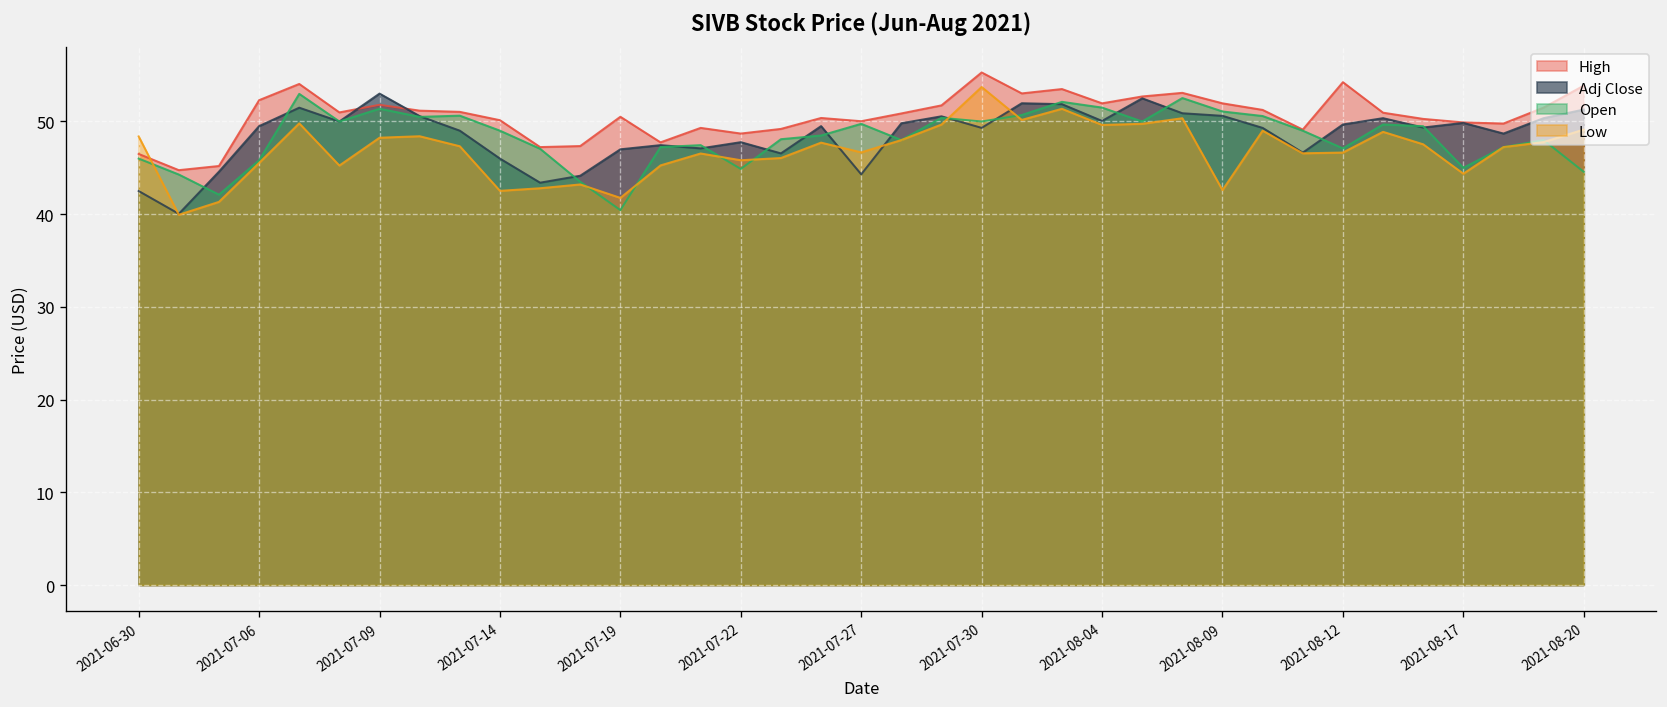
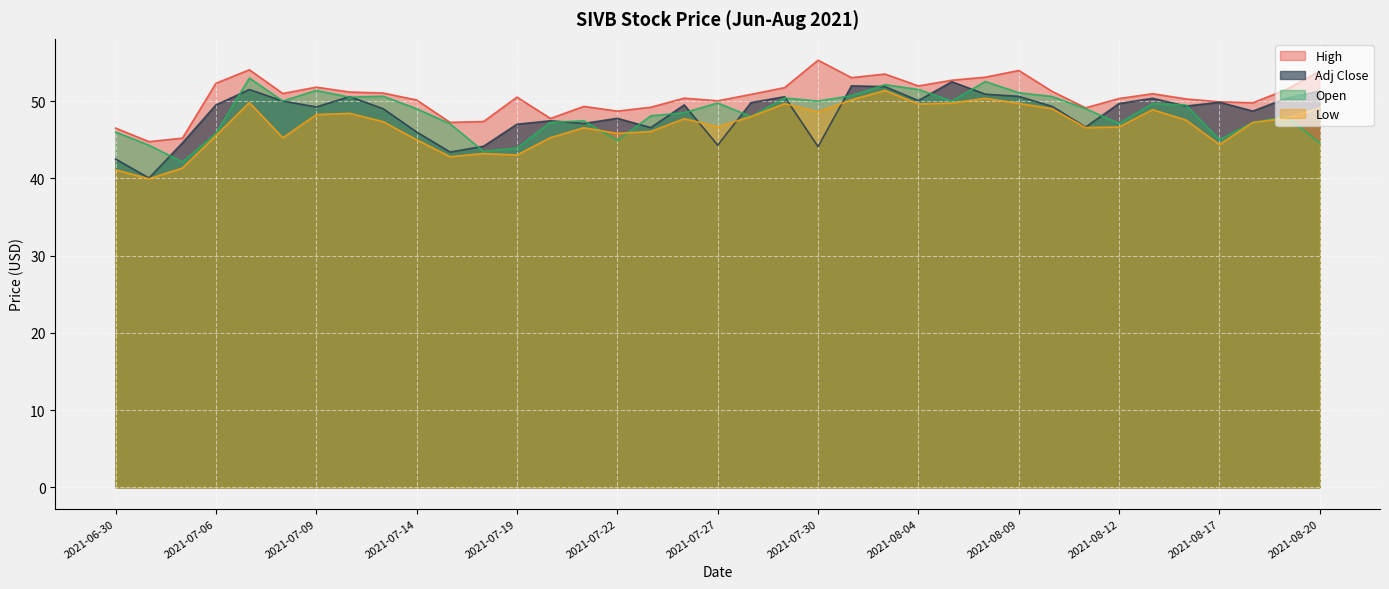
  {
    "High": {
      "2021-06-30": 47,
      "2021-07-06": 52,
      "2021-07-09": 52,
      "2021-07-14": 50,
      "2021-07-19": 51,
      "2021-07-22": 49,
      "2021-07-30": 55,
      "2021-08-04": 52,
-     "2021-08-09": 52,
-     "2021-08-12": 54
+     "2021-08-09": 54,
+     "2021-08-12": 50
    },
    "Adj Close": {
      "2021-06-30": 43,
      "2021-07-06": 50,
-     "2021-07-09": 53,
+     "2021-07-09": 49,
      "2021-07-14": 46,
      "2021-07-19": 47,
      "2021-07-22": 48,
      "2021-07-27": 44,
-     "2021-07-30": 49,
+     "2021-07-30": 44,
      "2021-08-04": 50,
      "2021-08-09": 51,
      "2021-08-12": 50
    },
    "Open": {
      "2021-06-30": 46,
      "2021-07-09": 51,
      "2021-07-14": 49,
-     "2021-07-19": 40,
+     "2021-07-19": 44,
      "2021-07-22": 45,
      "2021-07-30": 50,
      "2021-08-04": 52,
      "2021-08-09": 51,
      "2021-08-12": 47,
      "2021-08-17": 45,
      "2021-08-20": 45
    },
    "Low": {
-     "2021-06-30": 48,
+     "2021-06-30": 41,
      "2021-07-09": 48,
-     "2021-07-14": 43,
-     "2021-07-19": 42,
+     "2021-07-14": 45,
+     "2021-07-19": 43,
      "2021-07-22": 46,
      "2021-07-27": 47,
-     "2021-07-30": 54,
+     "2021-07-30": 49,
      "2021-08-04": 50,
-     "2021-08-09": 43,
+     "2021-08-09": 50,
      "2021-08-12": 47,
      "2021-08-17": 44
    }
  }
